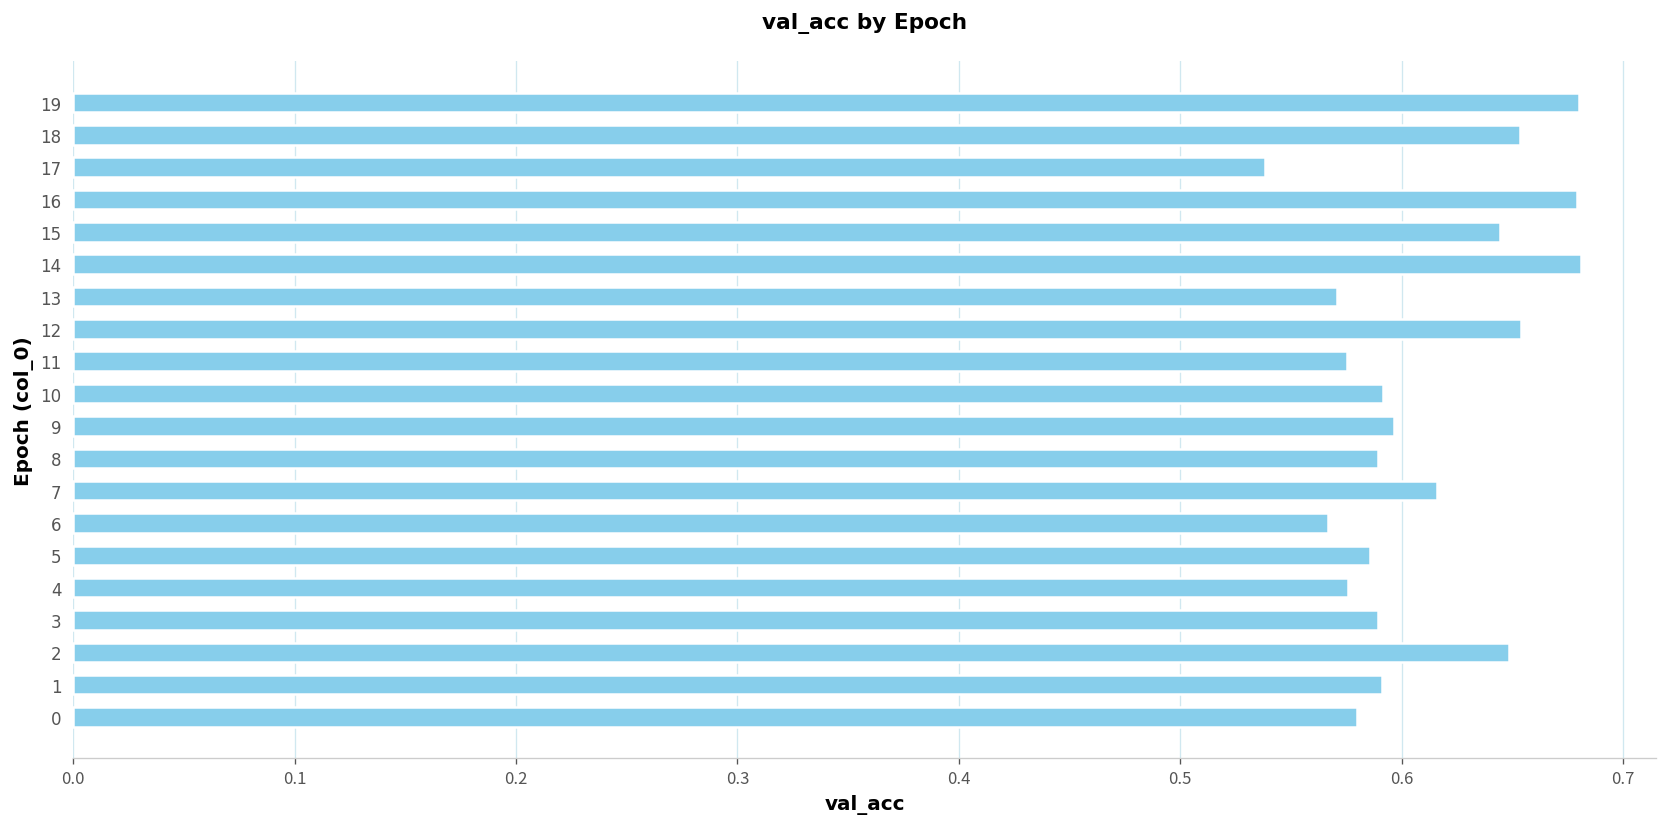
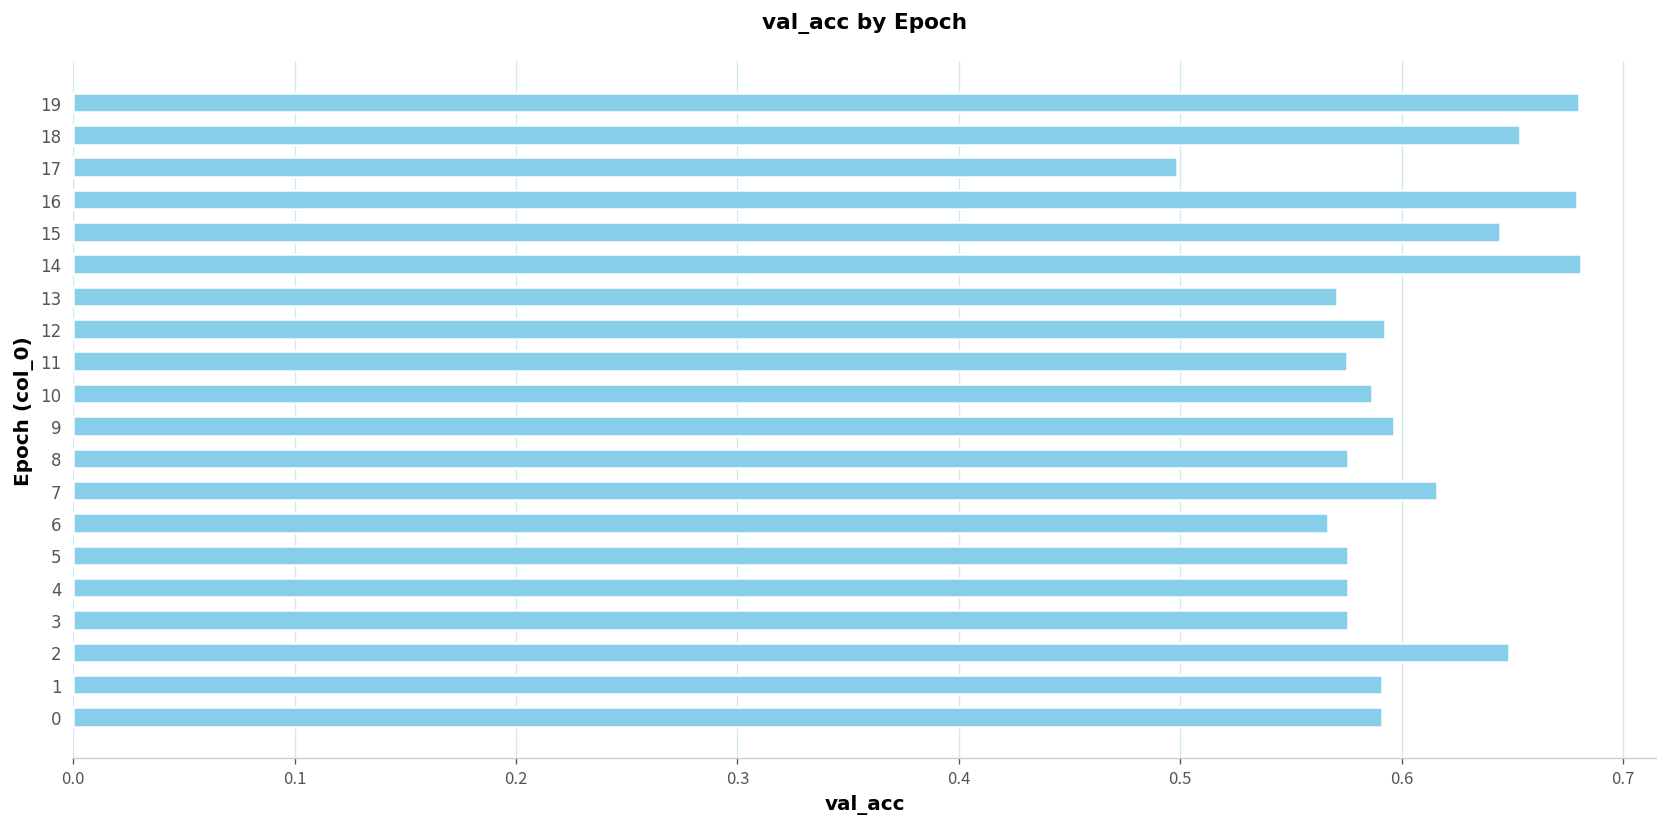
  {
    "19": 0.680,
    "18": 0.654,
-   "17": 0.538,
+   "17": 0.498,
    "16": 0.679,
    "15": 0.644,
    "14": 0.681,
    "13": 0.571,
-   "12": 0.654,
+   "12": 0.593,
    "11": 0.575,
-   "10": 0.591,
+   "10": 0.587,
    "9": 0.597,
-   "8": 0.589,
+   "8": 0.576,
    "7": 0.616,
    "6": 0.567,
-   "5": 0.586,
+   "5": 0.576,
    "4": 0.576,
-   "3": 0.589,
+   "3": 0.576,
    "2": 0.649,
    "1": 0.591,
-   "0": 0.580
+   "0": 0.591
  }
